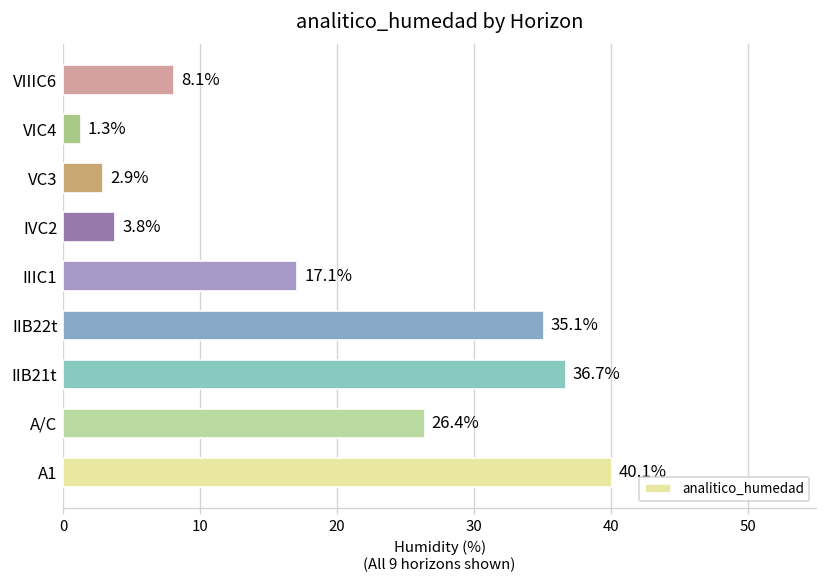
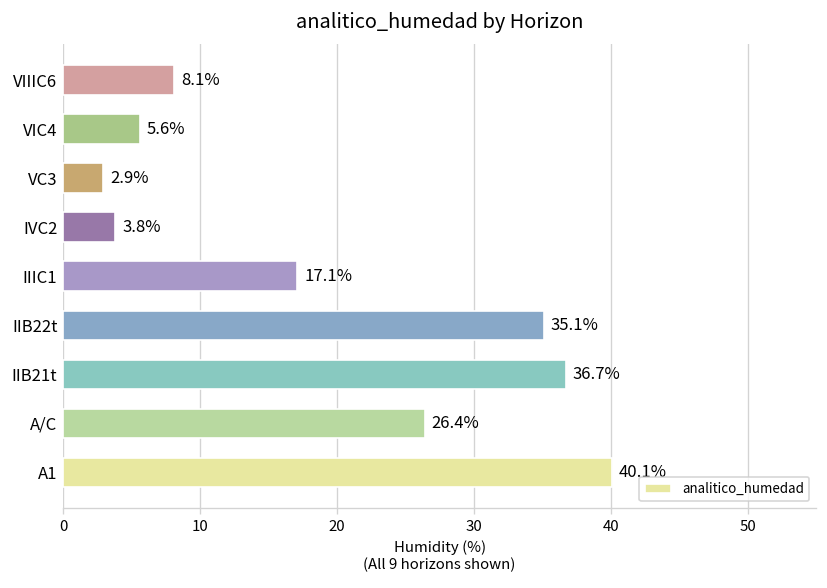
  {
    "VIIIC6": "8.1%",
-   "VIC4": "1.3%",
+   "VIC4": "5.6%",
    "VC3": "2.9%",
    "IVC2": "3.8%",
    "IIIC1": "17.1%",
    "IIB22t": "35.1%",
    "IIB21t": "36.7%",
    "A/C": "26.4%"
  }
